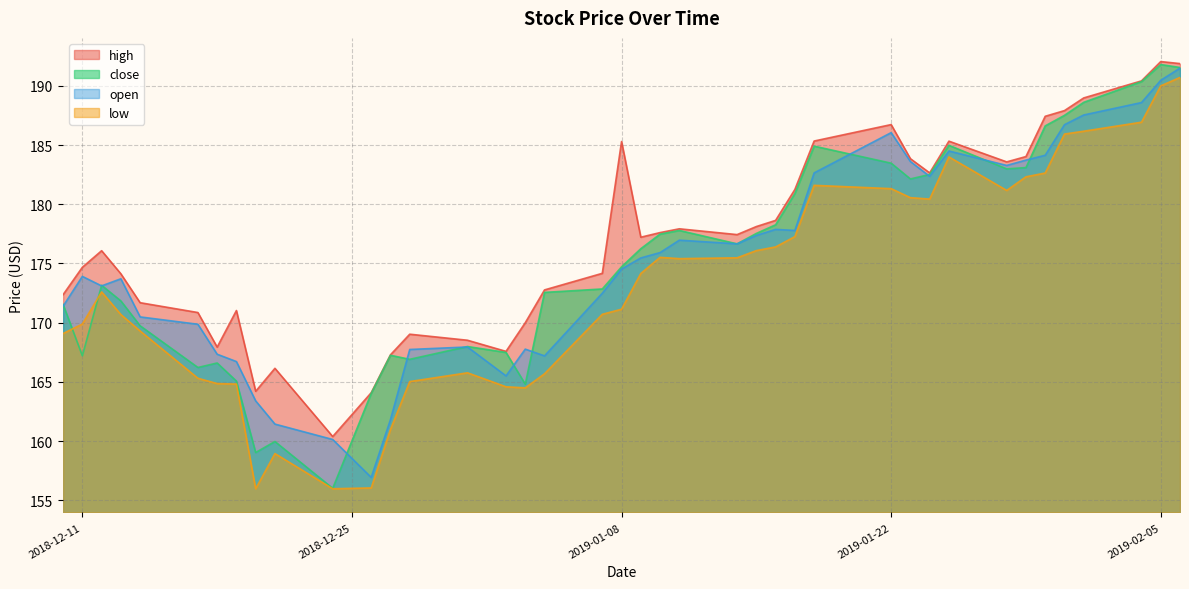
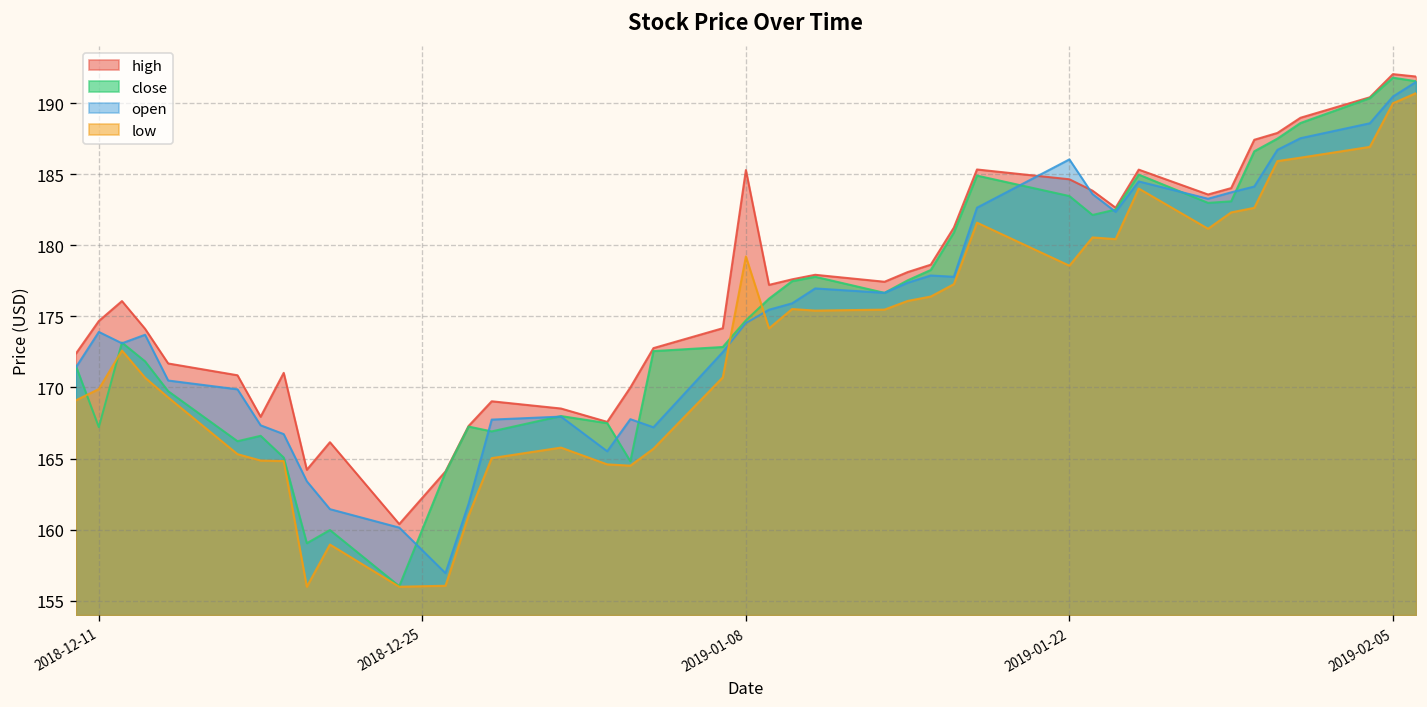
  {
    "high": {
      "2018-12-11": 174.7,
      "2019-01-08": 185.3,
-     "2019-01-22": 186.7,
+     "2019-01-22": 184.7,
      "2019-02-05": 192.1
    },
    "close": {
      "2018-12-11": 167.2,
      "2019-01-22": 183.5,
      "2019-02-05": 191.8
    },
    "open": {
      "2018-12-11": 173.9,
      "2019-01-22": 186.1,
      "2019-02-05": 190.5
    },
    "low": {
      "2018-12-11": 169.9,
-     "2019-01-08": 171.1,
-     "2019-01-22": 181.3,
+     "2019-01-08": 179.2,
+     "2019-01-22": 178.6,
      "2019-02-05": 190.0
    }
  }
